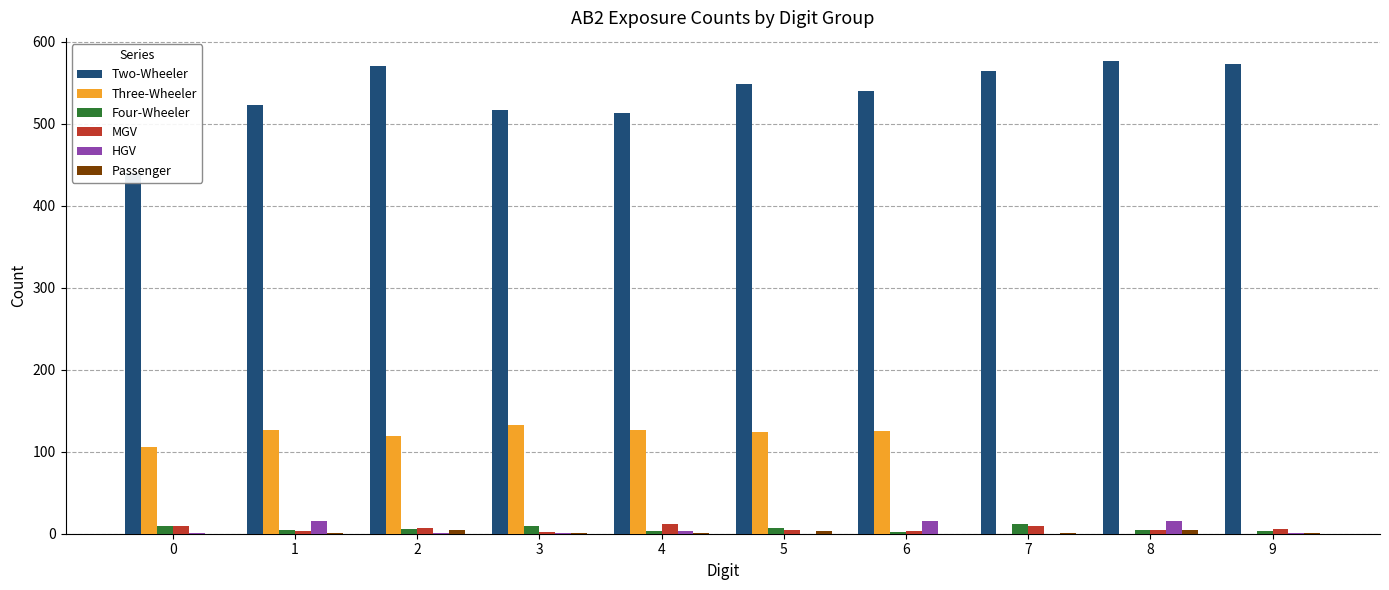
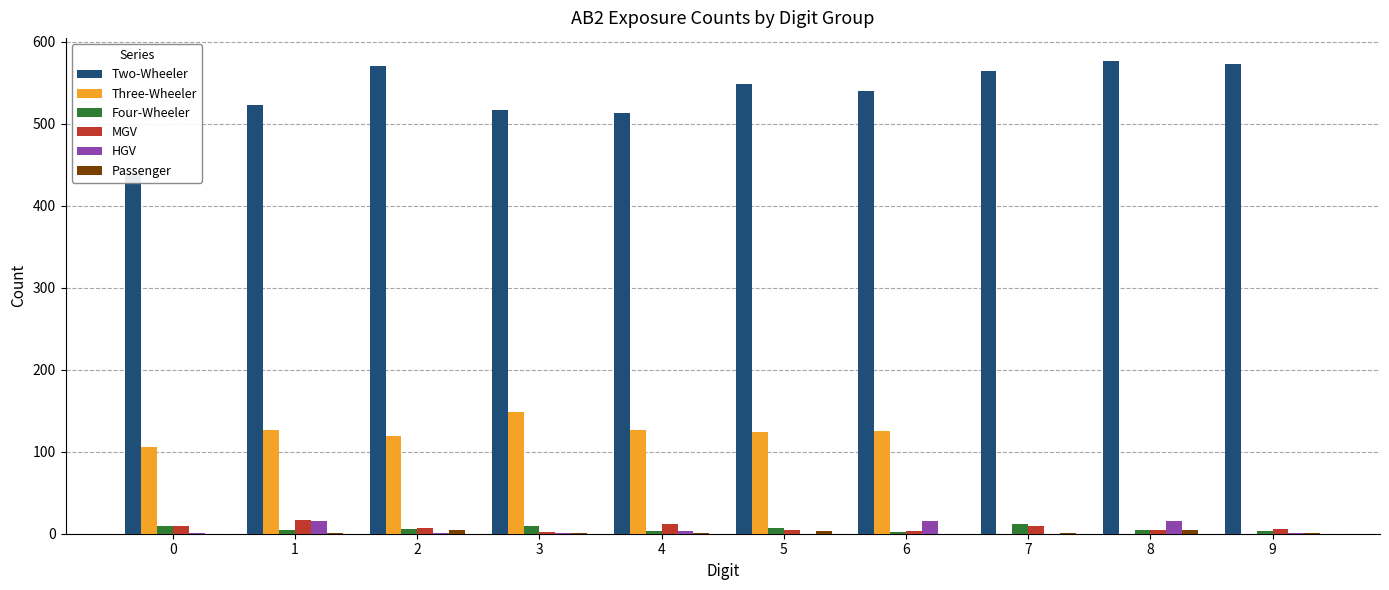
  {
    "Two-Wheeler": {
      "1": 520,
      "2": 570,
      "3": 520,
      "4": 510,
      "5": 550,
      "6": 540,
      "7": 560,
      "8": 580,
      "9": 570
    },
    "Three-Wheeler": {
      "0": 110,
      "1": 130,
      "2": 120,
-     "3": 130,
+     "3": 150,
      "4": 130,
      "5": 120,
      "6": 130,
      "7": 0,
      "8": 0,
      "9": 0
    },
    "Four-Wheeler": {
      "0": 10,
      "1": 0,
      "2": 10,
      "3": 10,
      "5": 10,
      "7": 10,
      "8": 10
    },
    "MGV": {
      "0": 10,
-     "1": 0,
+     "1": 20,
      "2": 10,
      "4": 10,
      "5": 10,
      "7": 10,
      "8": 0,
      "9": 10
    },
    "HGV": {
      "1": 20,
      "5": 0,
      "6": 20,
      "7": 0,
      "8": 20
    },
    "Passenger": {
      "0": 0,
      "2": 0,
      "6": 0,
      "8": 0
    }
  }
